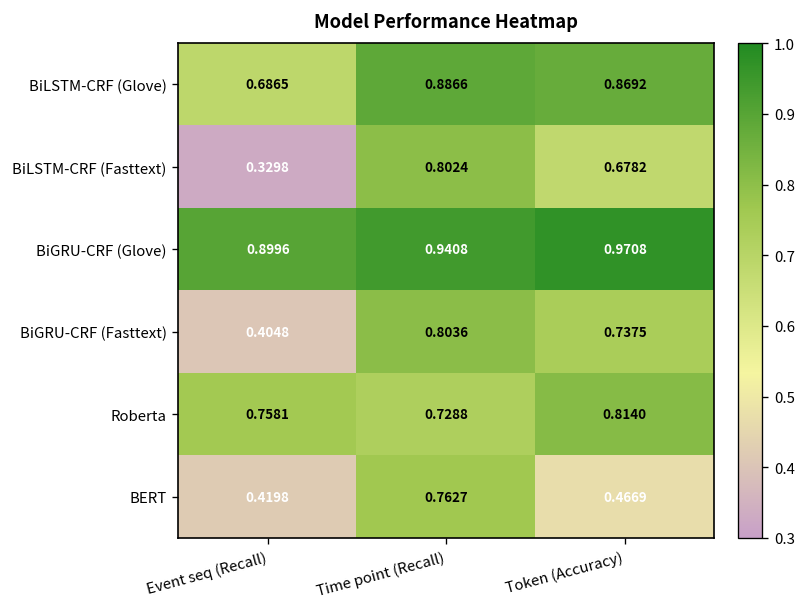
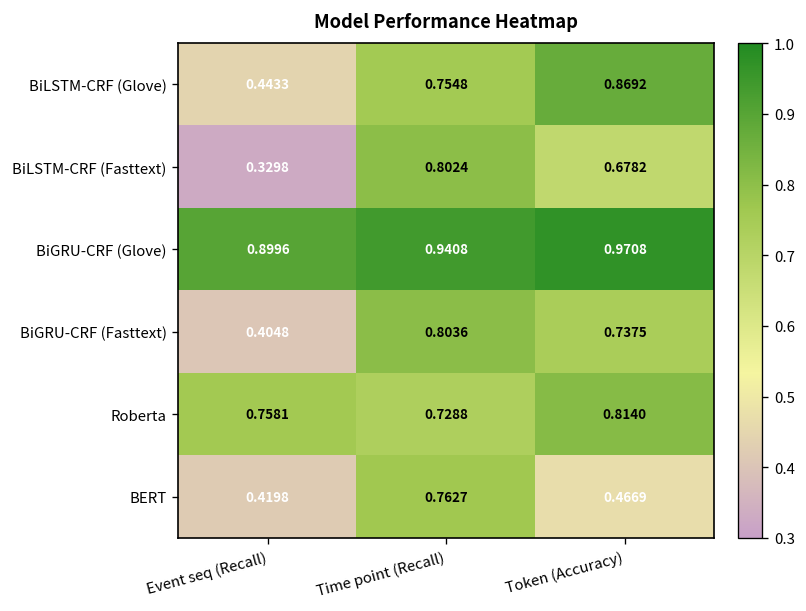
  {
    "BiLSTM-CRF (Glove)": {
-     "Event seq (Recall)": 0.6865,
-     "Time point (Recall)": 0.8866,
+     "Event seq (Recall)": 0.4433,
+     "Time point (Recall)": 0.7548,
      "Token (Accuracy)": 0.8692
    },
    "BiLSTM-CRF (Fasttext)": {
      "Event seq (Recall)": 0.3298,
      "Time point (Recall)": 0.8024,
      "Token (Accuracy)": 0.6782
    },
    "BiGRU-CRF (Glove)": {
      "Event seq (Recall)": 0.8996,
      "Time point (Recall)": 0.9408,
      "Token (Accuracy)": 0.9708
    },
    "BiGRU-CRF (Fasttext)": {
      "Event seq (Recall)": 0.4048,
      "Time point (Recall)": 0.8036,
      "Token (Accuracy)": 0.7375
    },
    "Roberta": {
      "Event seq (Recall)": 0.7581,
      "Time point (Recall)": 0.7288,
      "Token (Accuracy)": 0.8140
    },
    "BERT": {
      "Event seq (Recall)": 0.4198,
      "Time point (Recall)": 0.7627,
      "Token (Accuracy)": 0.4669
    }
  }
